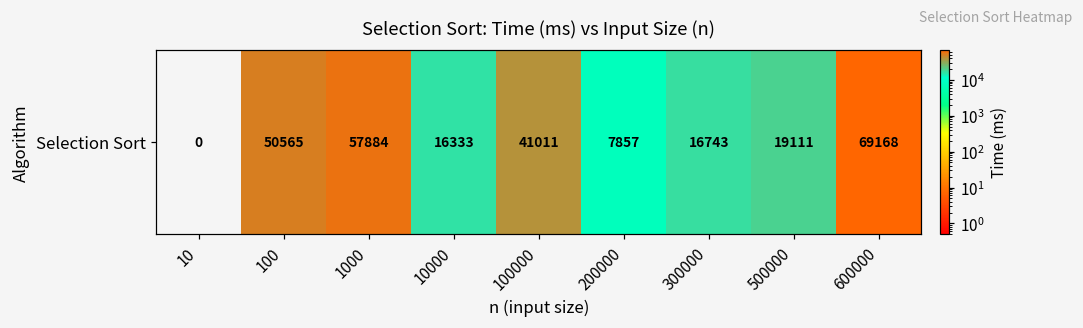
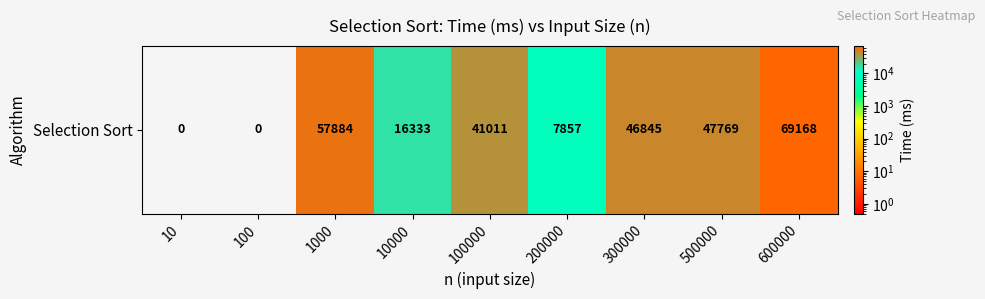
  {
    "Selection Sort": {
      "10": 0,
-     "100": 50565,
+     "100": 0,
      "1000": 57884,
      "10000": 16333,
      "100000": 41011,
      "200000": 7857,
-     "300000": 16743,
-     "500000": 19111,
+     "300000": 46845,
+     "500000": 47769,
      "600000": 69168
    }
  }
